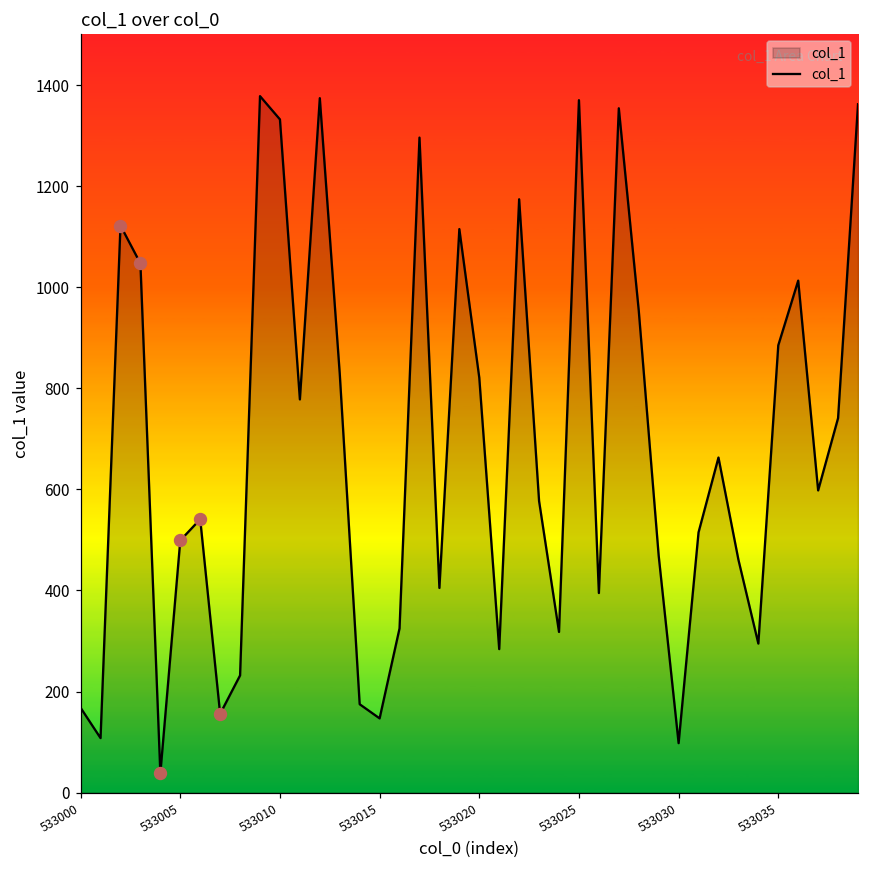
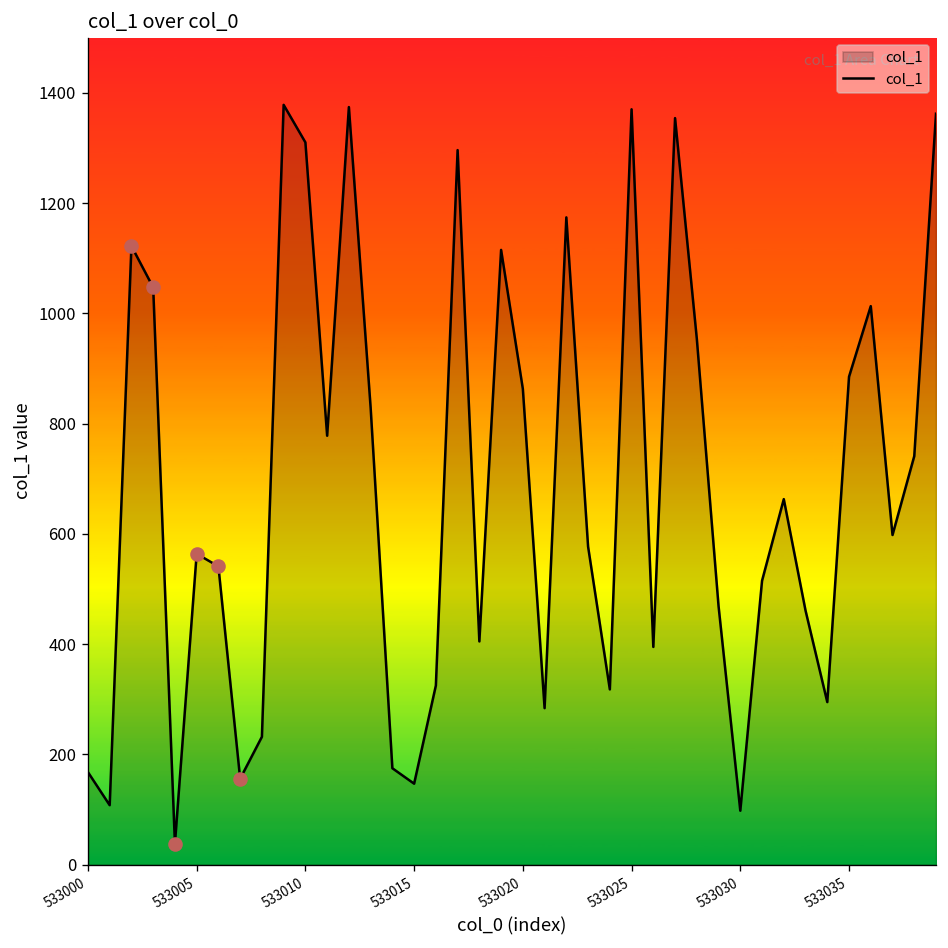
  {
    "col_1": {
      "533000": 170,
-     "533005": 500,
-     "533010": 1330,
+     "533005": 560,
+     "533010": 1310,
      "533015": 150,
-     "533020": 820,
+     "533020": 860,
      "533025": 1370,
      "533030": 100,
      "533035": 890
    }
  }
